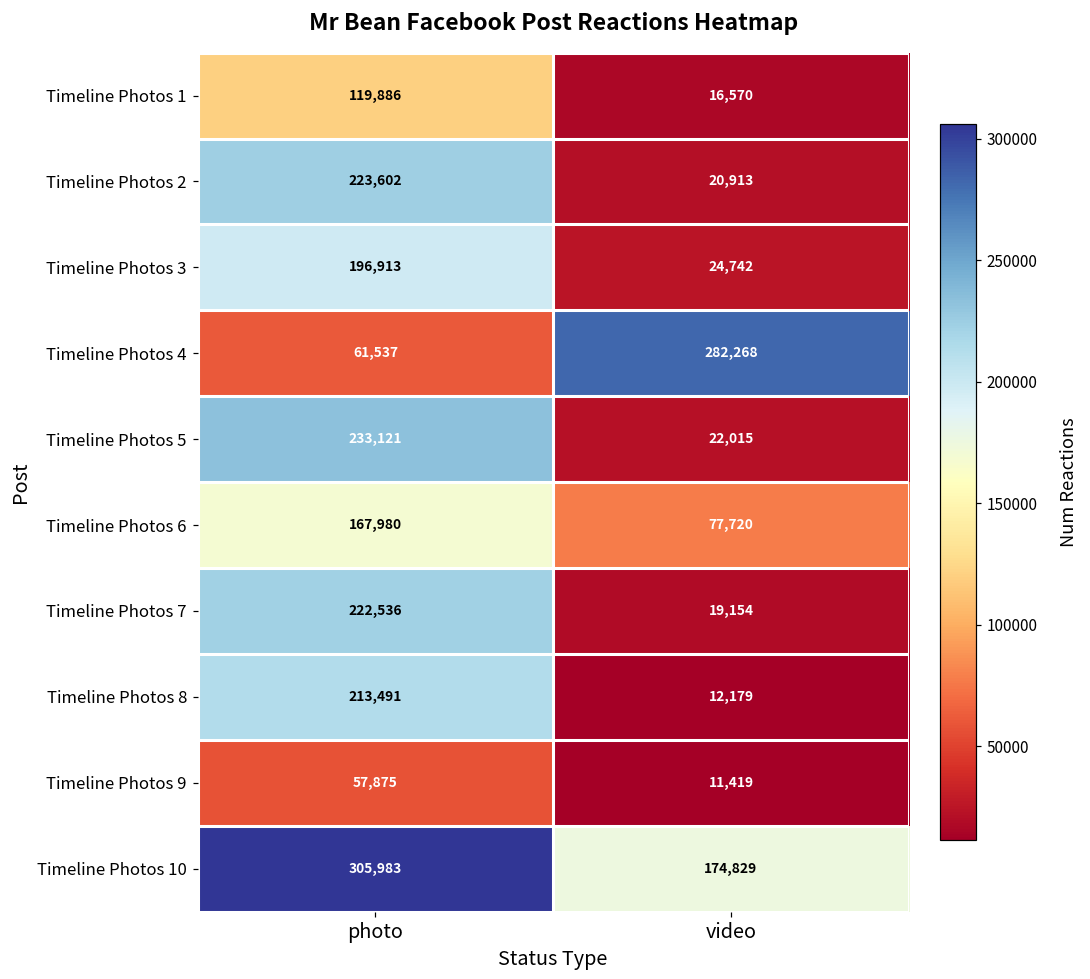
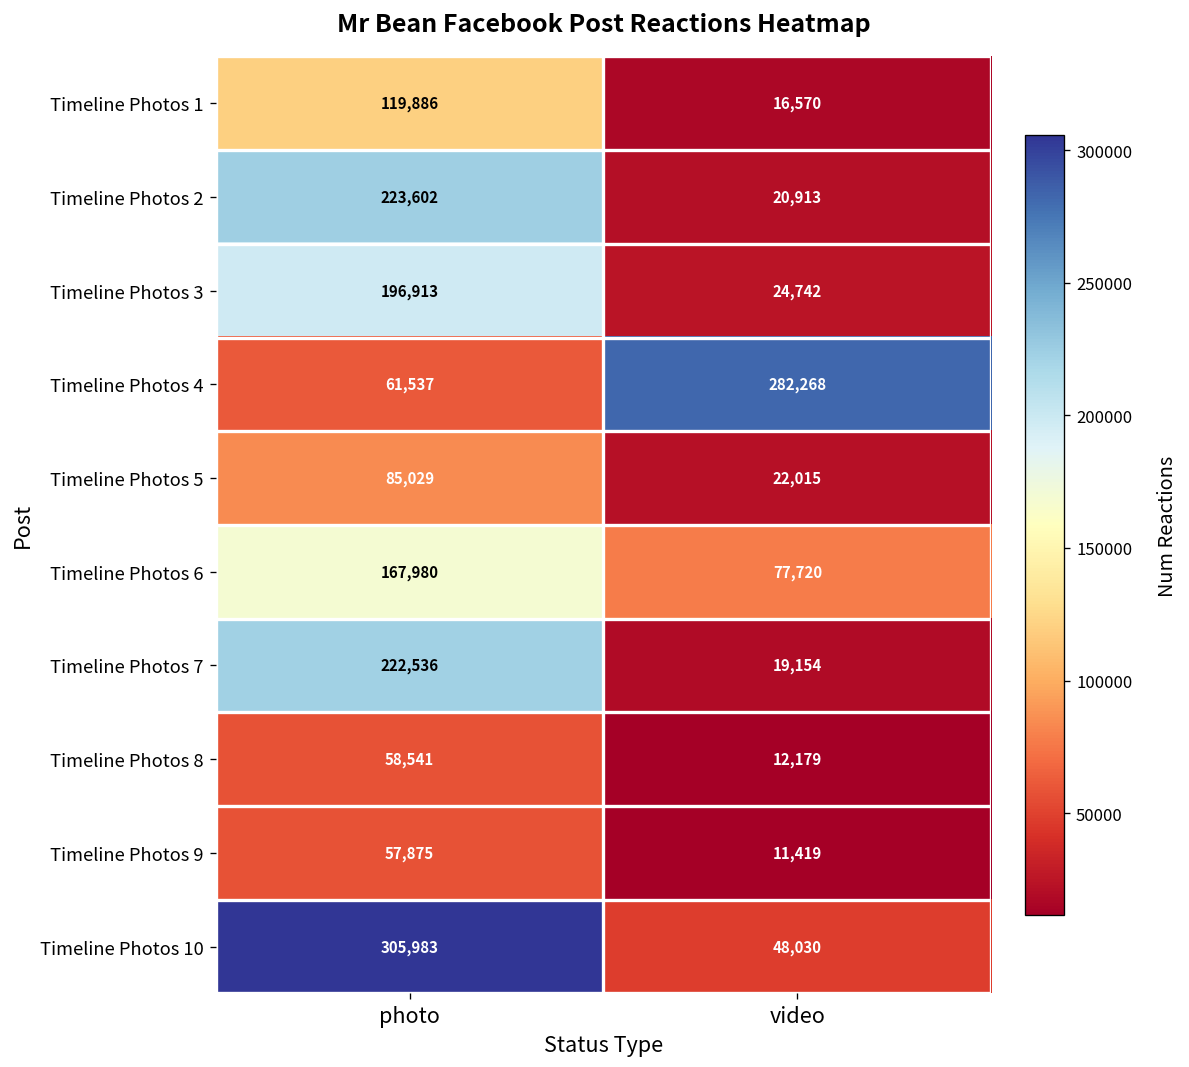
  {
    "Timeline Photos 1": {
      "photo": "119,886",
      "video": "16,570"
    },
    "Timeline Photos 2": {
      "photo": "223,602",
      "video": "20,913"
    },
    "Timeline Photos 3": {
      "photo": "196,913",
      "video": "24,742"
    },
    "Timeline Photos 4": {
      "photo": "61,537",
      "video": "282,268"
    },
    "Timeline Photos 5": {
-     "photo": "233,121",
+     "photo": "85,029",
      "video": "22,015"
    },
    "Timeline Photos 6": {
      "photo": "167,980",
      "video": "77,720"
    },
    "Timeline Photos 7": {
      "photo": "222,536",
      "video": "19,154"
    },
    "Timeline Photos 8": {
-     "photo": "213,491",
+     "photo": "58,541",
      "video": "12,179"
    },
    "Timeline Photos 9": {
      "photo": "57,875",
      "video": "11,419"
    },
    "Timeline Photos 10": {
      "photo": "305,983",
-     "video": "174,829"
+     "video": "48,030"
    }
  }
